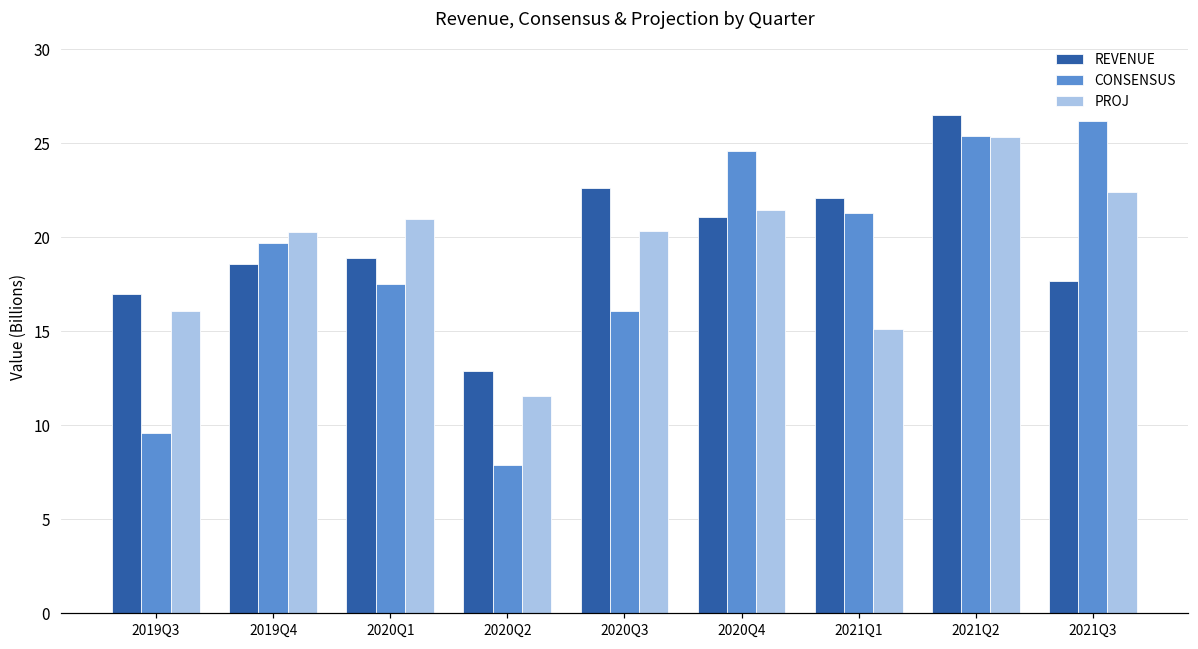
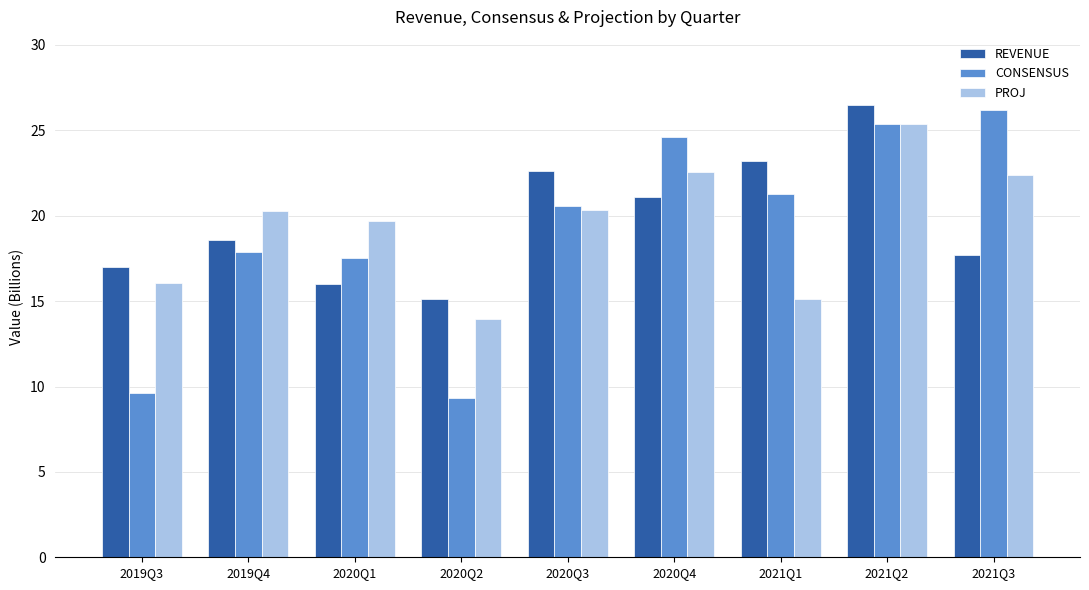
  {
    "REVENUE": {
      "2019Q3": 17.0,
      "2019Q4": 18.6,
-     "2020Q1": 18.9,
-     "2020Q2": 12.9,
+     "2020Q1": 16.0,
+     "2020Q2": 15.1,
      "2020Q3": 22.6,
      "2020Q4": 21.1,
-     "2021Q1": 22.1,
+     "2021Q1": 23.2,
      "2021Q2": 26.5,
      "2021Q3": 17.7
    },
    "CONSENSUS": {
      "2019Q3": 9.6,
-     "2019Q4": 19.7,
+     "2019Q4": 17.9,
      "2020Q1": 17.5,
-     "2020Q2": 7.9,
-     "2020Q3": 16.1,
+     "2020Q2": 9.3,
+     "2020Q3": 20.6,
      "2020Q4": 24.6,
      "2021Q1": 21.3,
      "2021Q2": 25.4,
      "2021Q3": 26.2
    },
    "PROJ": {
      "2019Q3": 16.1,
      "2019Q4": 20.3,
-     "2020Q1": 21.0,
-     "2020Q2": 11.5,
+     "2020Q1": 19.7,
+     "2020Q2": 13.9,
      "2020Q3": 20.3,
-     "2020Q4": 21.4,
+     "2020Q4": 22.6,
      "2021Q1": 15.1,
      "2021Q2": 25.4,
      "2021Q3": 22.4
    }
  }
